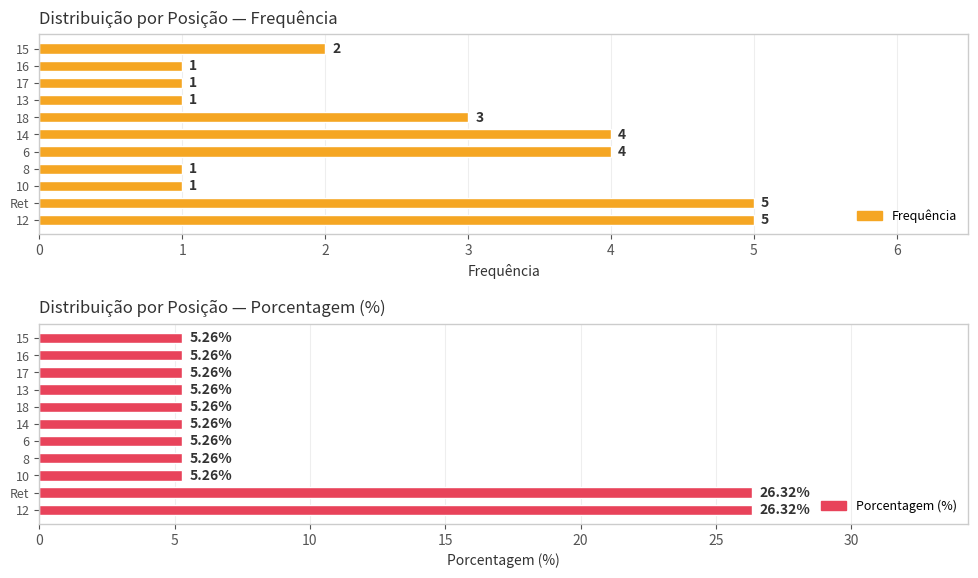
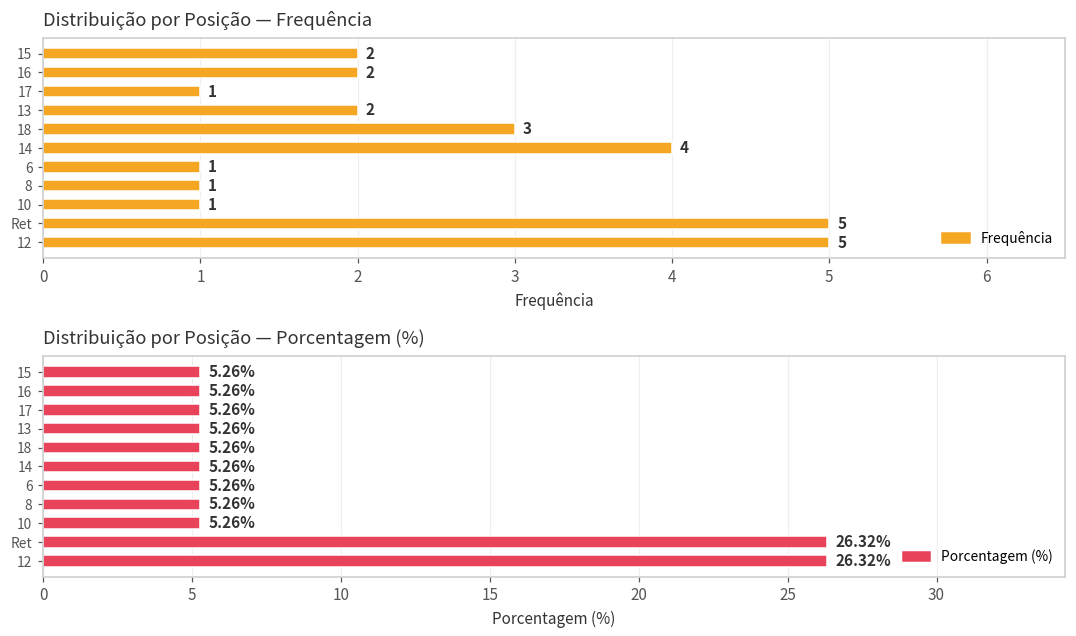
  {
    "Distribuição por Posição — Frequência": {
      "15": "2",
-     "16": "1",
+     "16": "2",
      "17": "1",
-     "13": "1",
+     "13": "2",
      "18": "3",
      "14": "4",
-     "6": "4",
+     "6": "1",
      "8": "1",
      "10": "1",
      "Ret": "5",
      "12": "5"
    },
    "Distribuição por Posição — Porcentagem (%)": {
      "15": "5.26%",
      "16": "5.26%",
      "17": "5.26%",
      "13": "5.26%",
      "18": "5.26%",
      "14": "5.26%",
      "6": "5.26%",
      "8": "5.26%",
      "10": "5.26%",
      "Ret": "26.32%",
      "12": "26.32%"
    }
  }
